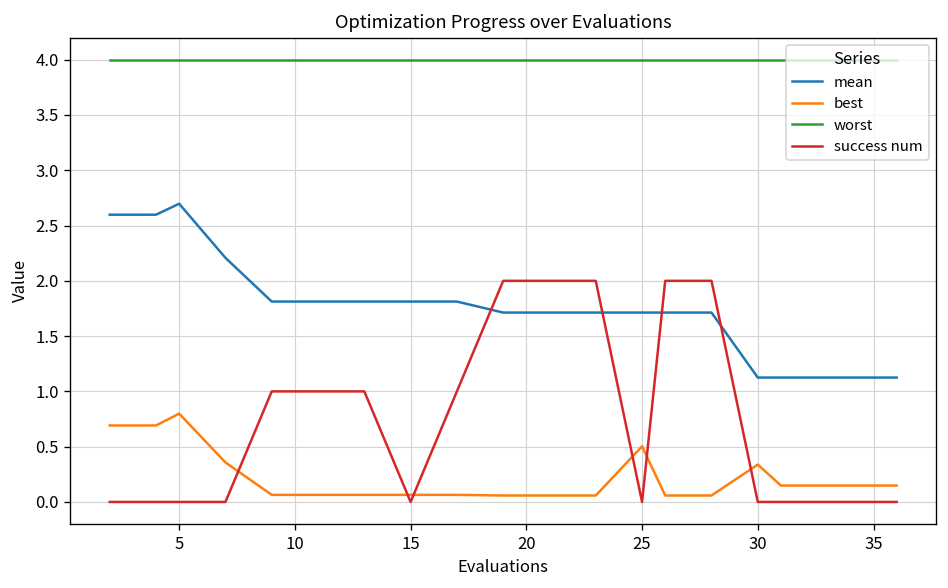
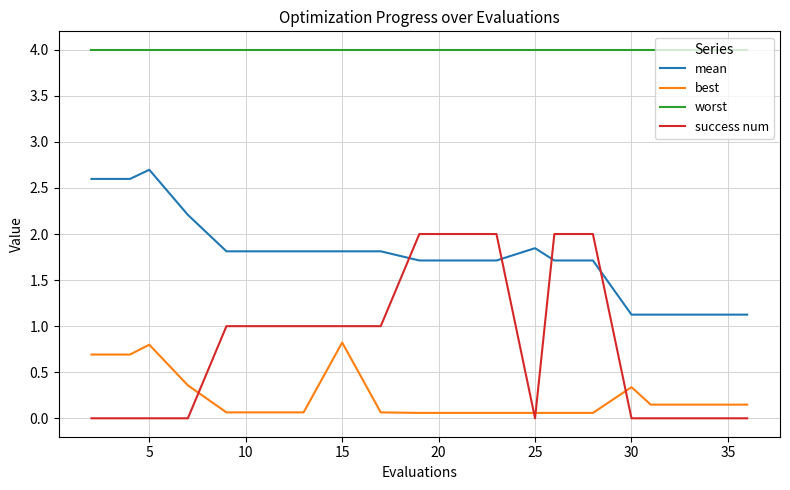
  {
    "mean": {
      "5": 2.7,
      "15": 1.8,
-     "25": 1.7,
+     "25": 1.8,
      "30": 1.1
    },
    "best": {
      "5": 0.8,
-     "15": 0.1,
-     "25": 0.5,
+     "15": 0.8,
+     "25": 0.1,
      "30": 0.3
    },
    "worst": {
      "5": 4.0,
      "15": 4.0,
      "25": 4.0,
      "30": 4.0
    },
    "success num": {
      "5": 0,
-     "15": 0,
+     "15": 1,
      "25": 0,
      "30": 0
    }
  }
